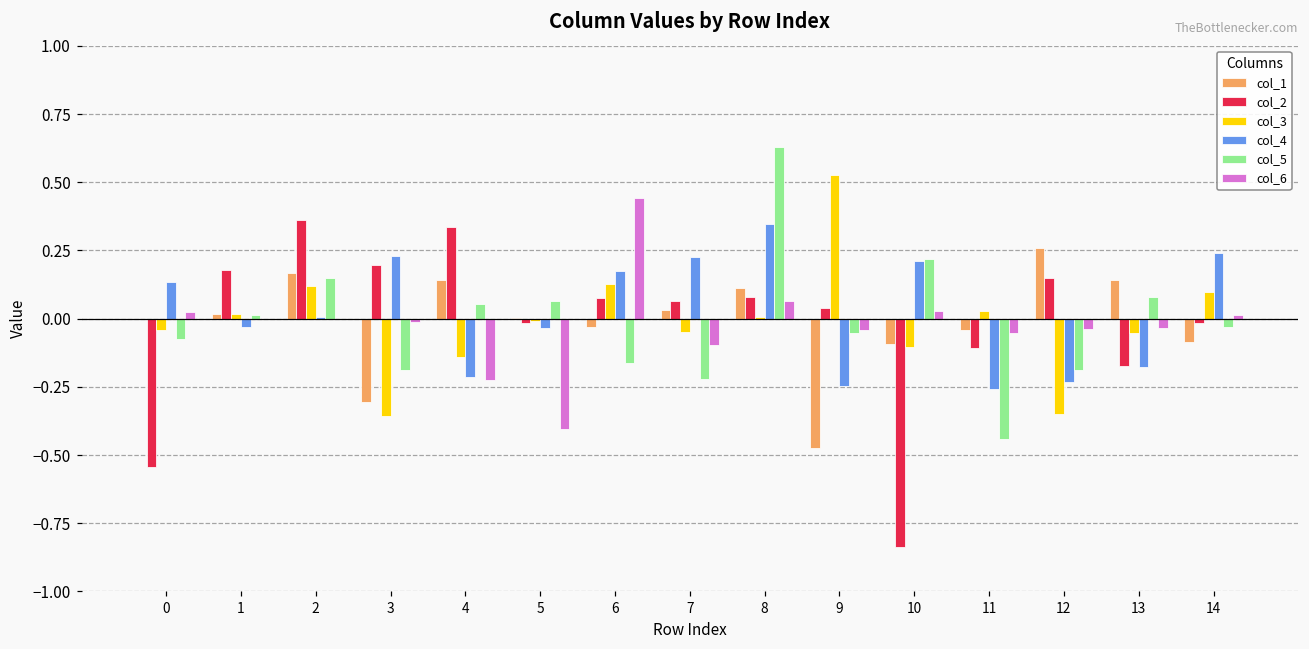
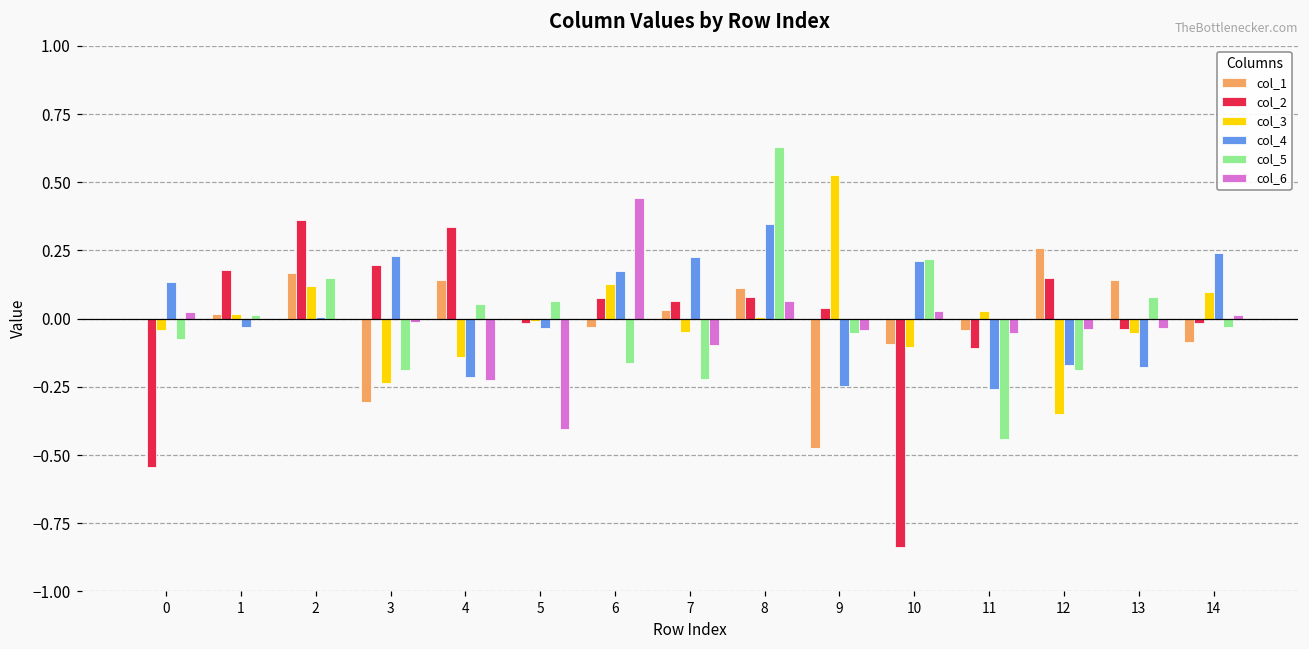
  {
    "col_1": {
      "1": 0.02,
      "2": 0.17,
      "3": -0.31,
      "4": 0.14,
      "6": -0.03,
      "7": 0.03,
      "8": 0.11,
      "9": -0.48,
      "10": -0.09,
      "11": -0.04,
      "12": 0.26,
      "13": 0.14,
      "14": -0.09
    },
    "col_2": {
      "0": -0.54,
      "1": 0.18,
      "2": 0.36,
      "3": 0.20,
      "4": 0.34,
      "5": -0.02,
      "6": 0.08,
      "7": 0.07,
      "8": 0.08,
      "9": 0.04,
      "10": -0.84,
      "11": -0.11,
      "12": 0.15,
-     "13": -0.18,
+     "13": -0.04,
      "14": -0.01
    },
    "col_3": {
      "0": -0.04,
      "1": 0.02,
      "2": 0.12,
-     "3": -0.36,
+     "3": -0.24,
      "4": -0.14,
      "6": 0.13,
      "7": -0.05,
      "9": 0.53,
      "10": -0.10,
      "11": 0.03,
      "12": -0.35,
      "13": -0.05,
      "14": 0.10
    },
    "col_4": {
      "0": 0.13,
      "1": -0.03,
      "3": 0.23,
      "4": -0.21,
      "5": -0.03,
      "6": 0.17,
      "7": 0.23,
      "8": 0.35,
      "9": -0.25,
      "10": 0.21,
      "11": -0.26,
-     "12": -0.23,
+     "12": -0.17,
      "13": -0.18,
      "14": 0.24
    },
    "col_5": {
      "0": -0.07,
      "1": 0.01,
      "2": 0.15,
      "3": -0.19,
      "4": 0.05,
      "5": 0.07,
      "6": -0.16,
      "7": -0.22,
      "8": 0.63,
      "9": -0.05,
      "10": 0.22,
      "11": -0.44,
      "12": -0.19,
      "13": 0.08,
      "14": -0.03
    },
    "col_6": {
      "0": 0.02,
      "3": -0.01,
      "4": -0.22,
      "5": -0.40,
      "6": 0.44,
      "7": -0.10,
      "8": 0.06,
      "9": -0.04,
      "10": 0.03,
      "11": -0.05,
      "12": -0.04,
      "13": -0.03,
      "14": 0.01
    }
  }
